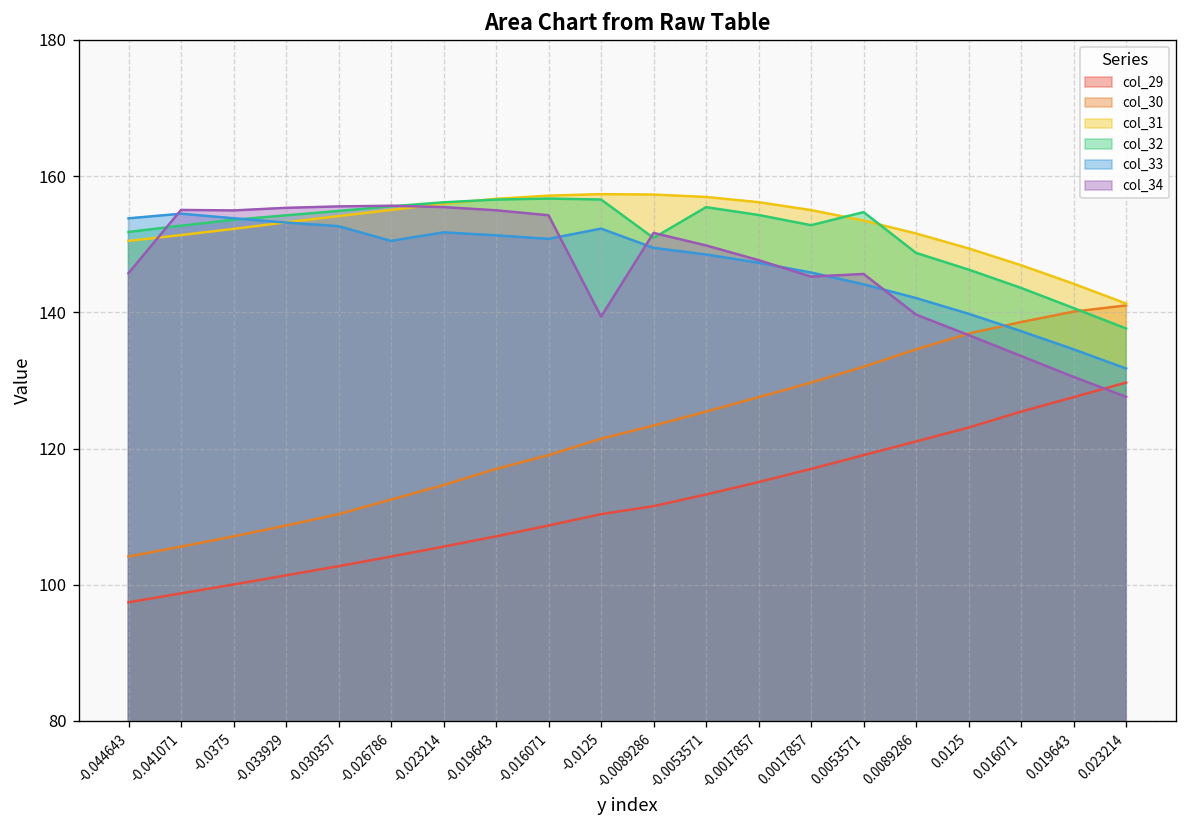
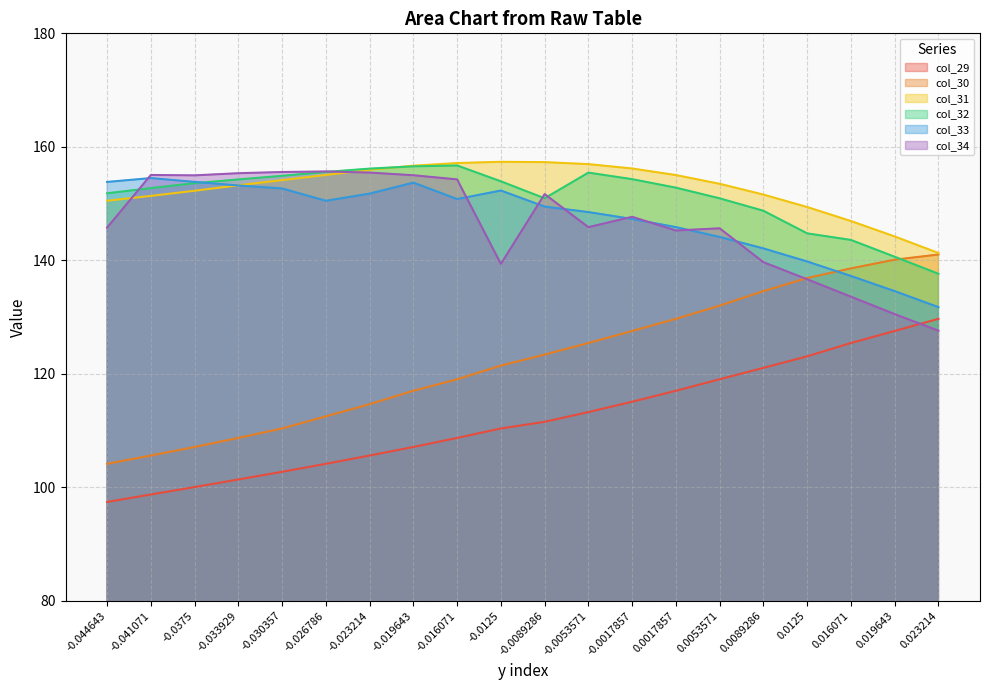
  {
    "col_32": {
      "-0.044643": 152,
      "-0.041071": 153,
      "-0.033929": 154,
      "-0.030357": 155,
-     "-0.0125": 157,
+     "-0.0125": 154,
      "-0.0089286": 151,
      "-0.0053571": 155,
      "-0.0017857": 154,
      "0.0017857": 153,
-     "0.0053571": 155,
+     "0.0053571": 151,
      "0.0089286": 149,
-     "0.0125": 146,
+     "0.0125": 145,
      "0.016071": 144,
      "0.019643": 141,
      "0.023214": 138
    },
    "col_33": {
      "-0.044643": 154,
      "-0.041071": 154,
      "-0.030357": 153,
      "-0.026786": 150,
      "-0.023214": 152,
-     "-0.019643": 151,
+     "-0.019643": 154,
      "-0.016071": 151,
      "-0.0125": 152,
      "-0.0089286": 149,
      "-0.0053571": 149,
      "0.0017857": 146,
      "0.0053571": 144,
      "0.0089286": 142,
      "0.0125": 140,
      "0.016071": 137,
      "0.019643": 135,
      "0.023214": 132
    },
    "col_34": {
      "-0.044643": 146,
      "-0.041071": 155,
      "-0.0375": 155,
      "-0.033929": 155,
      "-0.030357": 156,
      "-0.023214": 155,
      "-0.019643": 155,
      "-0.016071": 154,
      "-0.0125": 139,
      "-0.0089286": 152,
-     "-0.0053571": 150,
+     "-0.0053571": 146,
      "0.0017857": 145,
      "0.0053571": 146,
      "0.0089286": 140,
      "0.016071": 134,
      "0.019643": 131,
      "0.023214": 128
    }
  }
